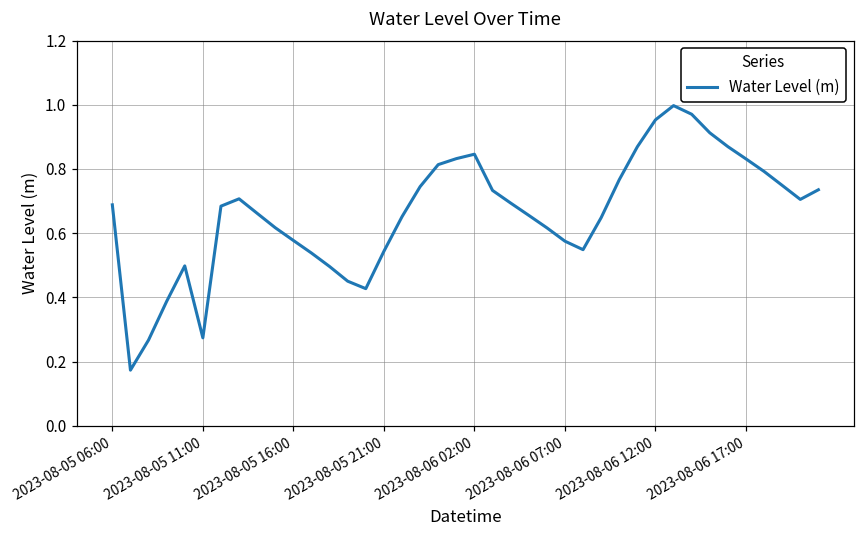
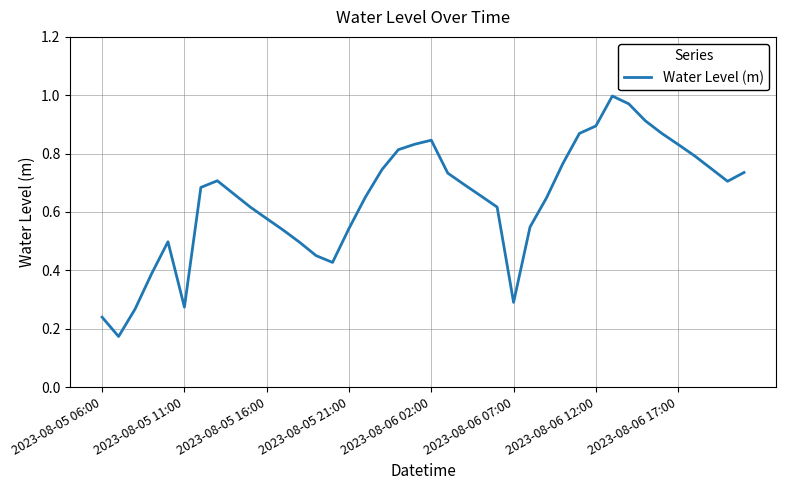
  {
-   "2023-08-05 06:00": 0.69,
+   "2023-08-05 06:00": 0.24,
    "2023-08-05 11:00": 0.27,
    "2023-08-05 16:00": 0.58,
    "2023-08-05 21:00": 0.54,
    "2023-08-06 02:00": 0.85,
-   "2023-08-06 07:00": 0.57,
-   "2023-08-06 12:00": 0.95,
+   "2023-08-06 07:00": 0.29,
+   "2023-08-06 12:00": 0.89,
    "2023-08-06 17:00": 0.83
  }
